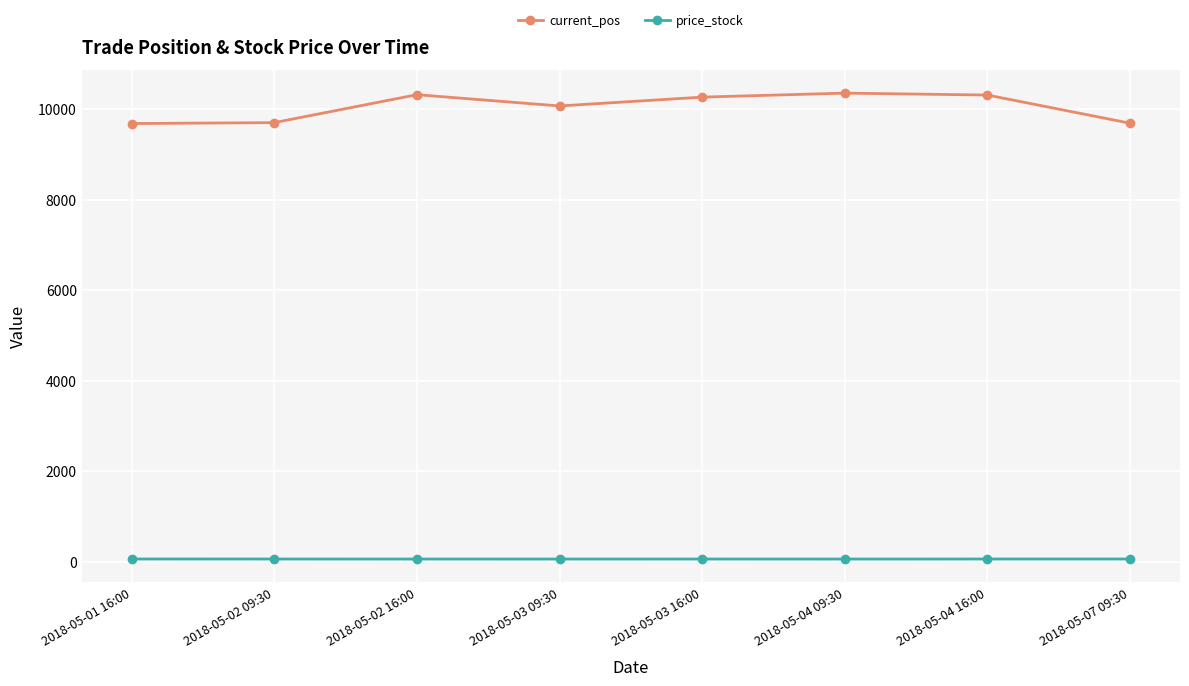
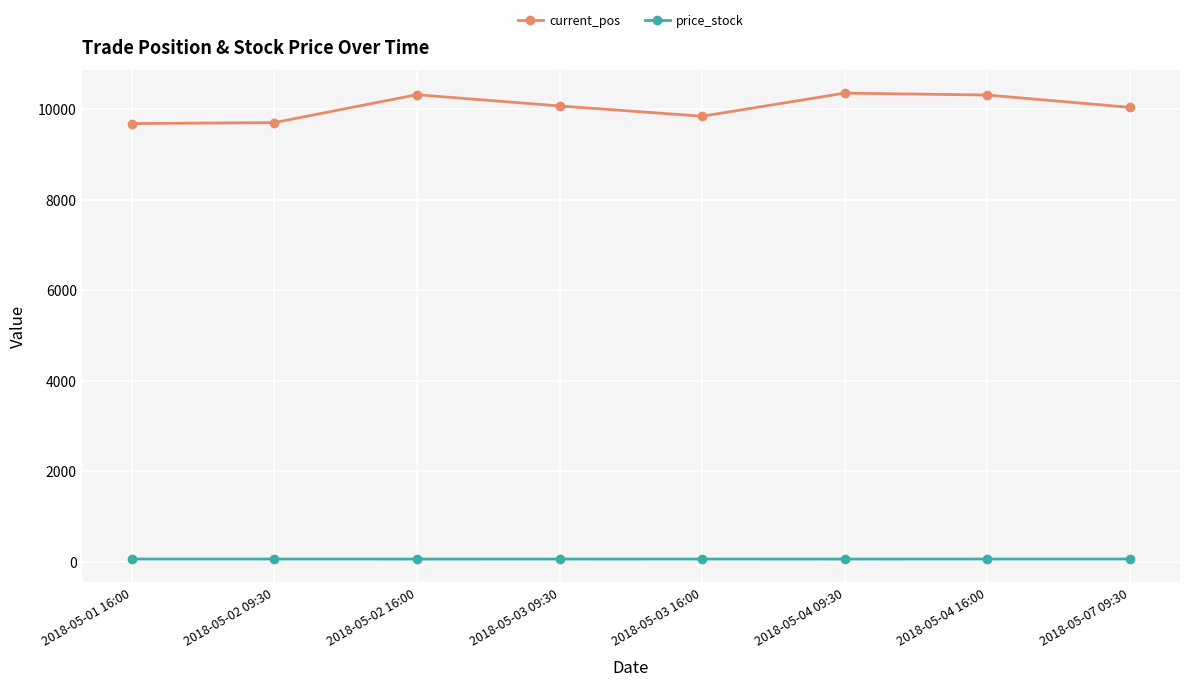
  {
    "current_pos": {
      "2018-05-01 16:00": 9700,
      "2018-05-02 09:30": 9700,
      "2018-05-02 16:00": 10300,
      "2018-05-03 09:30": 10100,
-     "2018-05-03 16:00": 10300,
+     "2018-05-03 16:00": 9800,
      "2018-05-04 09:30": 10400,
      "2018-05-04 16:00": 10300,
-     "2018-05-07 09:30": 9700
+     "2018-05-07 09:30": 10000
    },
    "price_stock": {
      "2018-05-01 16:00": 100,
      "2018-05-02 09:30": 100,
      "2018-05-02 16:00": 100,
      "2018-05-03 09:30": 100,
      "2018-05-03 16:00": 100,
      "2018-05-04 09:30": 100,
      "2018-05-04 16:00": 100,
      "2018-05-07 09:30": 100
    }
  }
